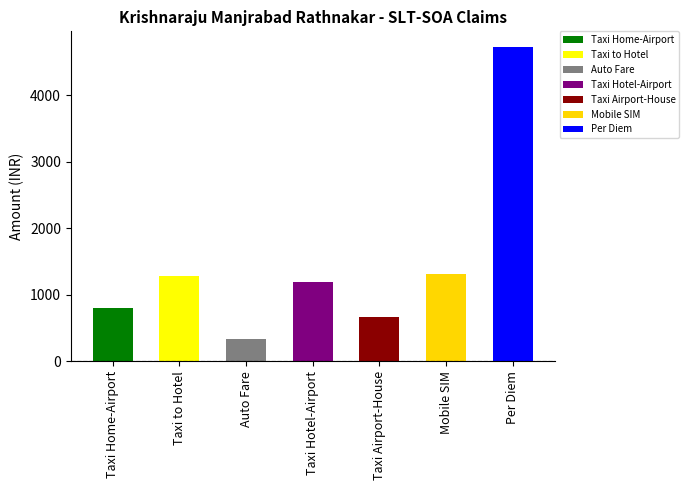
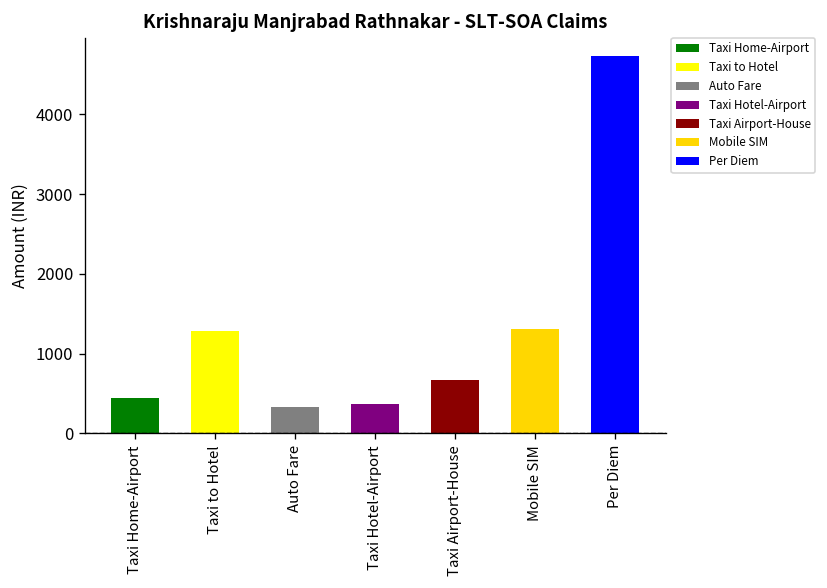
  {
-   "Taxi Home-Airport": 800,
+   "Taxi Home-Airport": 400,
    "Taxi to Hotel": 1300,
    "Auto Fare": 300,
-   "Taxi Hotel-Airport": 1200,
+   "Taxi Hotel-Airport": 400,
    "Taxi Airport-House": 700,
    "Mobile SIM": 1300,
    "Per Diem": 4700
  }
